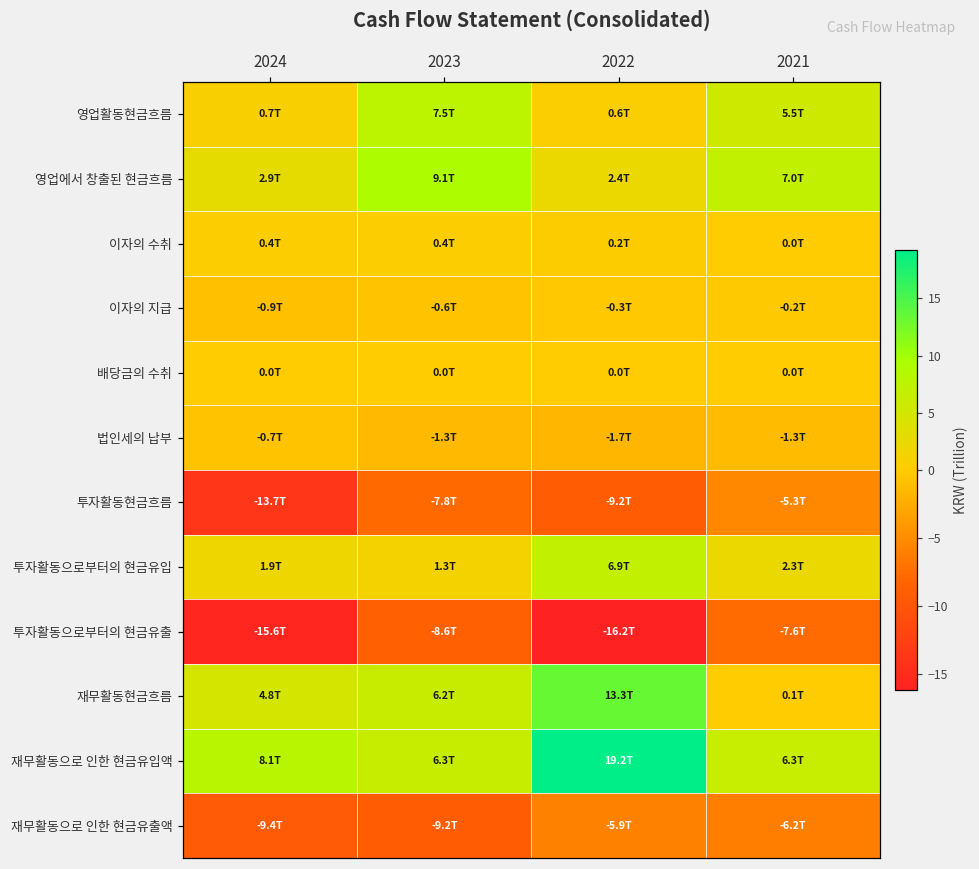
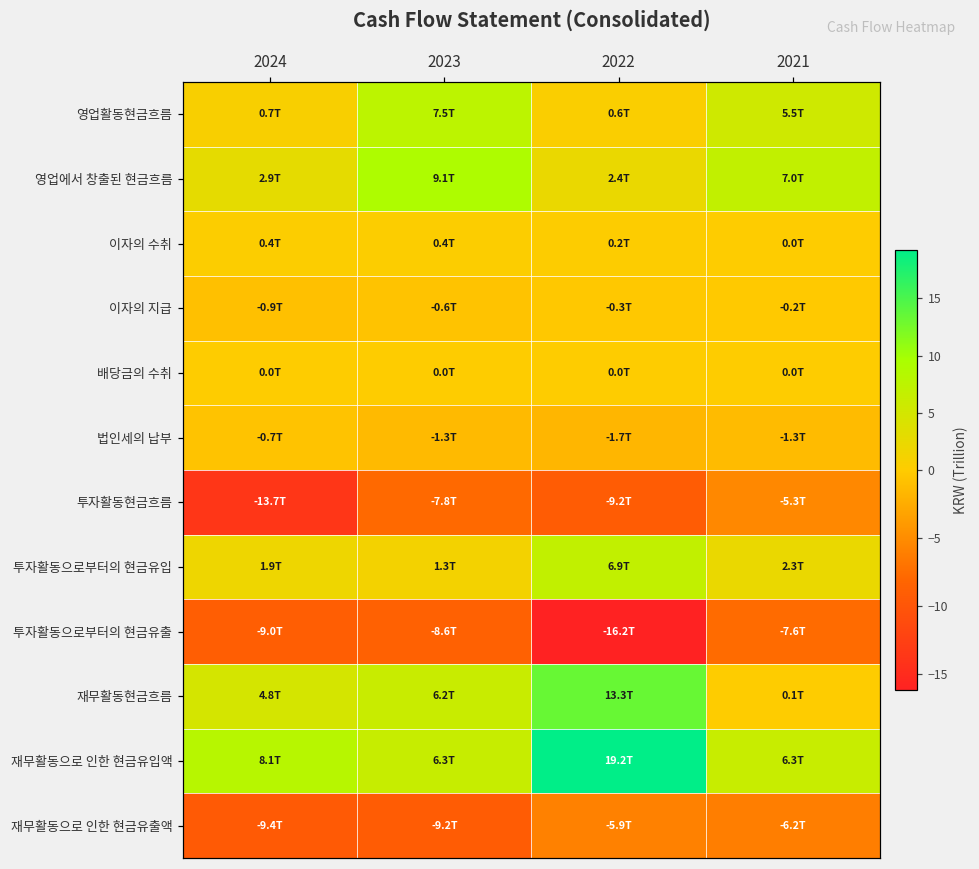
  {
    "영업활동현금흐름": {
      "2024": "0.7T",
      "2023": "7.5T",
      "2022": "0.6T",
      "2021": "5.5T"
    },
    "영업에서 창출된 현금흐름": {
      "2024": "2.9T",
      "2023": "9.1T",
      "2022": "2.4T",
      "2021": "7.0T"
    },
    "이자의 수취": {
      "2024": "0.4T",
      "2023": "0.4T",
      "2022": "0.2T",
      "2021": "0.0T"
    },
    "이자의 지급": {
      "2024": "-0.9T",
      "2023": "-0.6T",
      "2022": "-0.3T",
      "2021": "-0.2T"
    },
    "배당금의 수취": {
      "2024": "0.0T",
      "2023": "0.0T",
      "2022": "0.0T",
      "2021": "0.0T"
    },
    "법인세의 납부": {
      "2024": "-0.7T",
      "2023": "-1.3T",
      "2022": "-1.7T",
      "2021": "-1.3T"
    },
    "투자활동현금흐름": {
      "2024": "-13.7T",
      "2023": "-7.8T",
      "2022": "-9.2T",
      "2021": "-5.3T"
    },
    "투자활동으로부터의 현금유입": {
      "2024": "1.9T",
      "2023": "1.3T",
      "2022": "6.9T",
      "2021": "2.3T"
    },
    "투자활동으로부터의 현금유출": {
-     "2024": "-15.6T",
+     "2024": "-9.0T",
      "2023": "-8.6T",
      "2022": "-16.2T",
      "2021": "-7.6T"
    },
    "재무활동현금흐름": {
      "2024": "4.8T",
      "2023": "6.2T",
      "2022": "13.3T",
      "2021": "0.1T"
    },
    "재무활동으로 인한 현금유입액": {
      "2024": "8.1T",
      "2023": "6.3T",
      "2022": "19.2T",
      "2021": "6.3T"
    },
    "재무활동으로 인한 현금유출액": {
      "2024": "-9.4T",
      "2023": "-9.2T",
      "2022": "-5.9T",
      "2021": "-6.2T"
    }
  }
